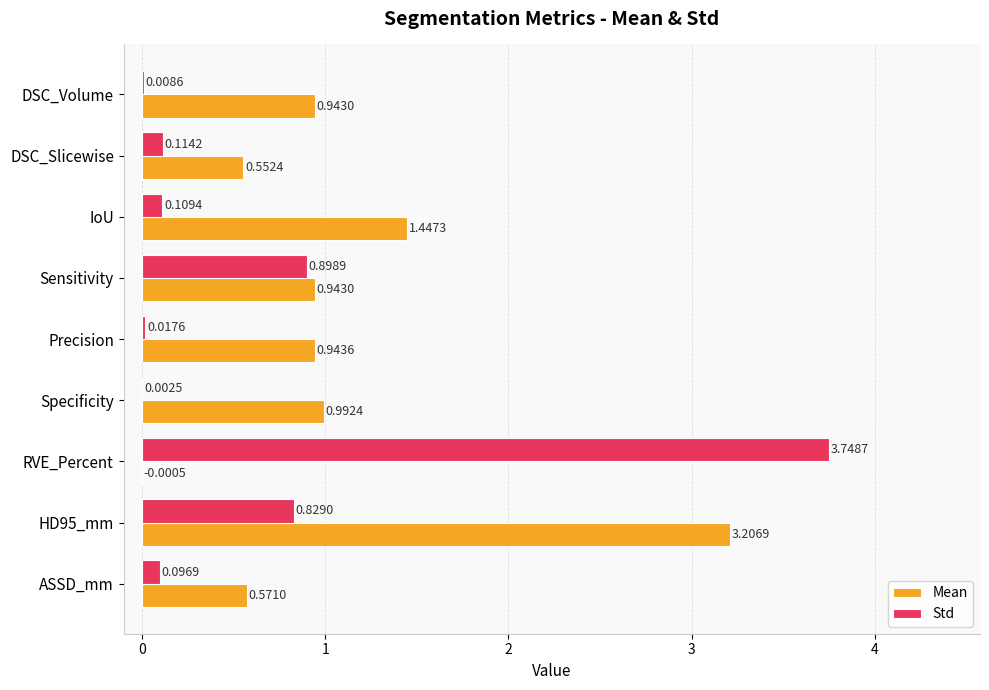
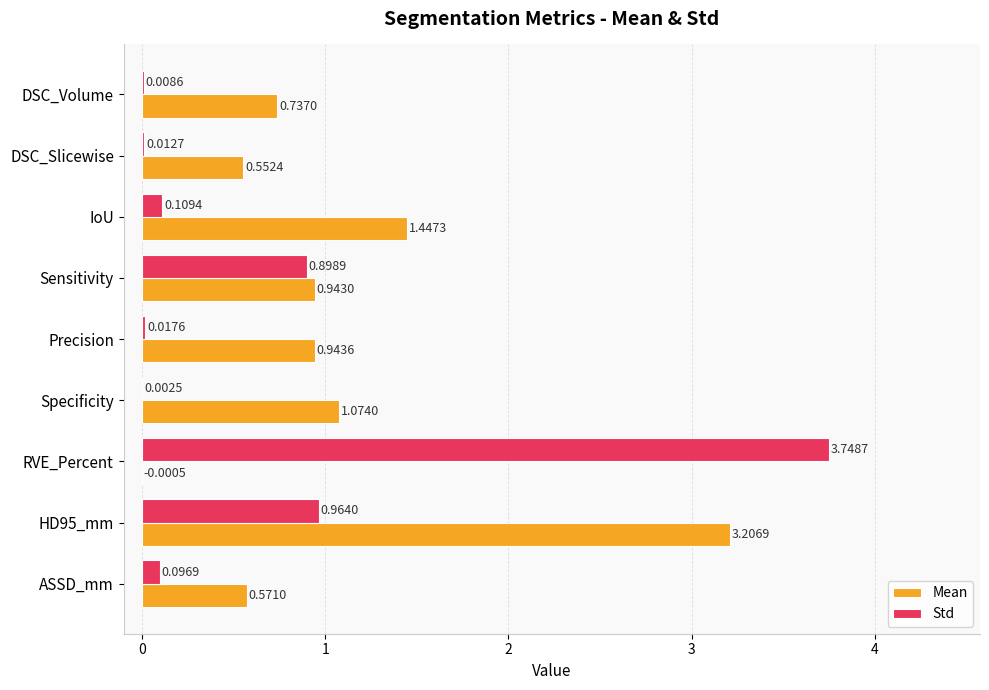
  {
    "Mean": {
-     "DSC_Volume": 0.9430,
+     "DSC_Volume": 0.7370,
      "DSC_Slicewise": 0.5524,
      "IoU": 1.4473,
      "Sensitivity": 0.9430,
      "Precision": 0.9436,
-     "Specificity": 0.9924,
+     "Specificity": 1.0740,
      "RVE_Percent": -0.0005,
      "HD95_mm": 3.2069,
      "ASSD_mm": 0.5710
    },
    "Std": {
      "DSC_Volume": 0.0086,
-     "DSC_Slicewise": 0.1142,
+     "DSC_Slicewise": 0.0127,
      "IoU": 0.1094,
      "Sensitivity": 0.8989,
      "Precision": 0.0176,
      "Specificity": 0.0025,
      "RVE_Percent": 3.7487,
-     "HD95_mm": 0.8290,
+     "HD95_mm": 0.9640,
      "ASSD_mm": 0.0969
    }
  }
